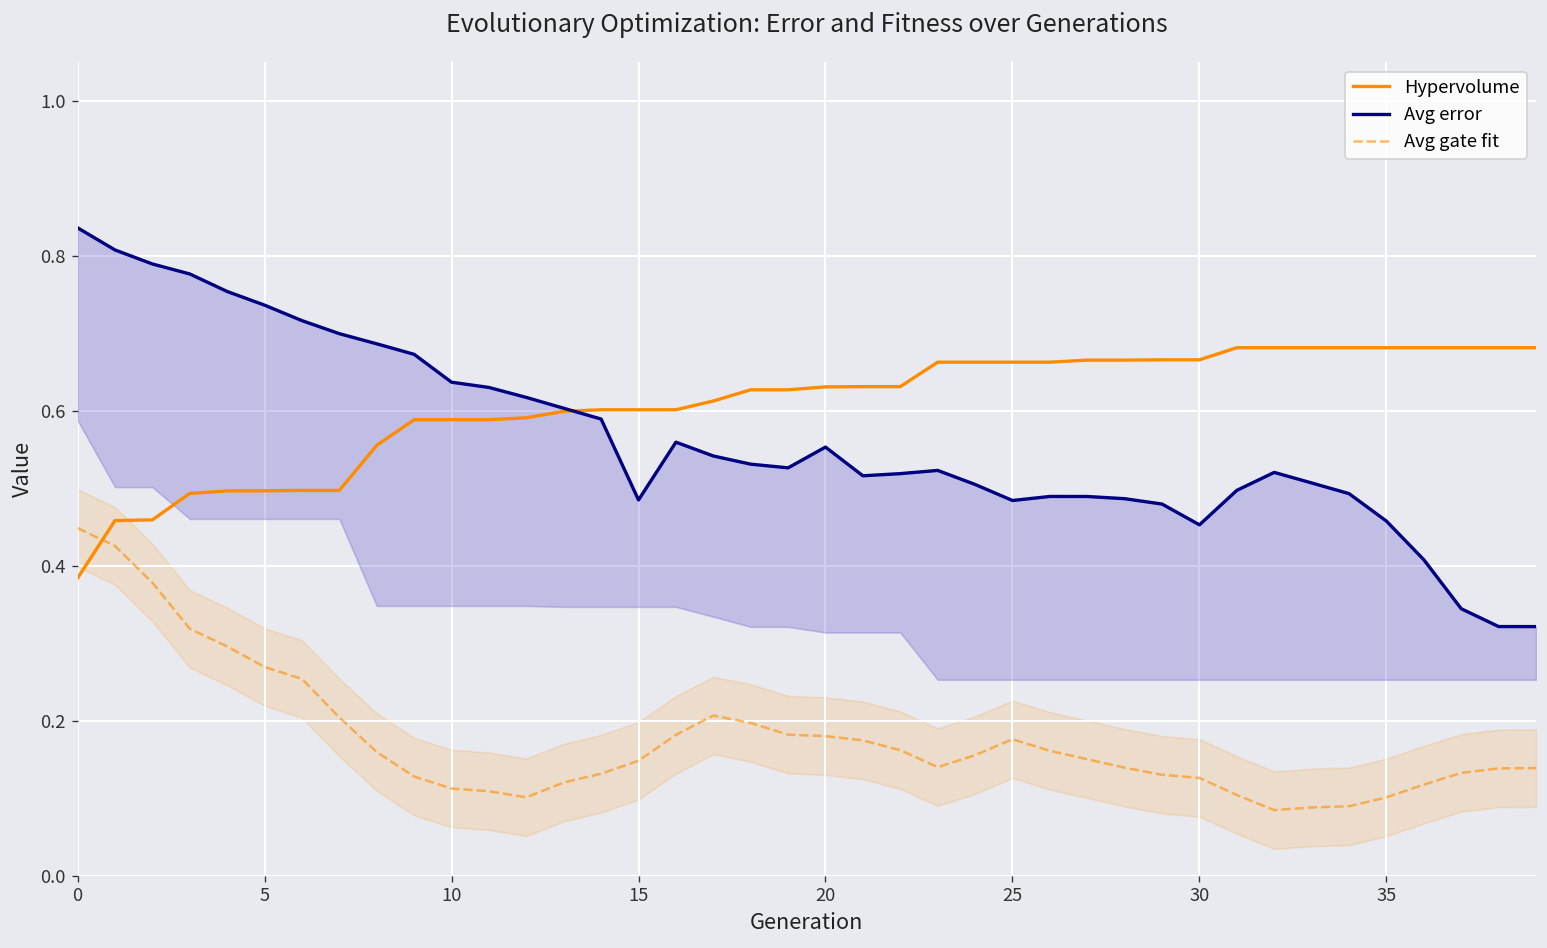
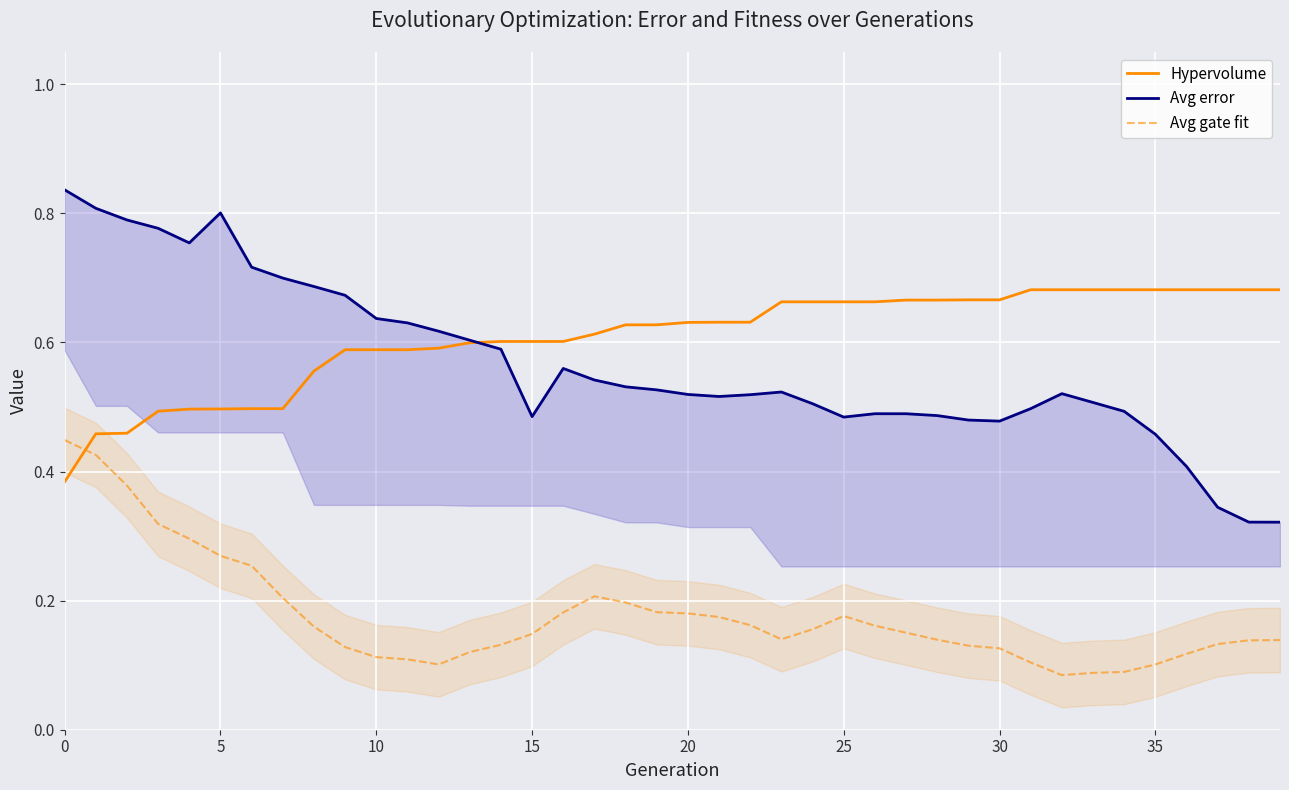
  {
    "Avg error": {
      "0": 0.84,
-     "5": 0.74,
+     "5": 0.80,
      "10": 0.64,
      "15": 0.49,
-     "20": 0.55,
+     "20": 0.52,
      "25": 0.48,
-     "30": 0.45,
+     "30": 0.48,
      "35": 0.46
    }
  }
